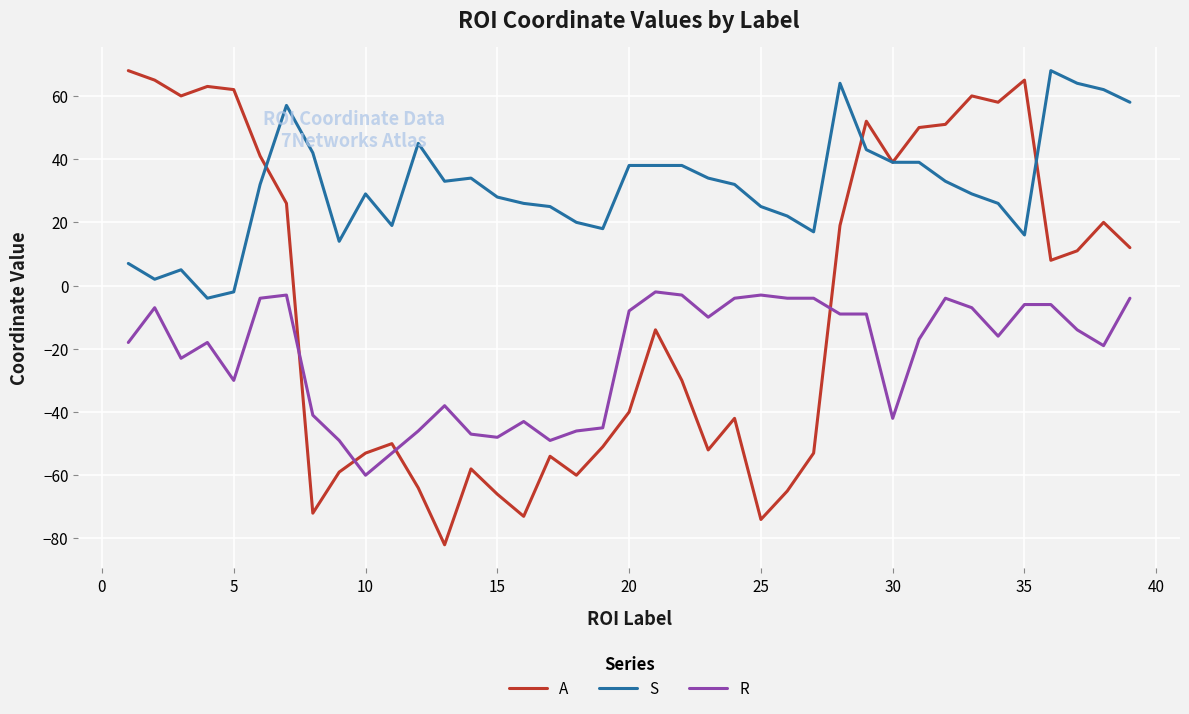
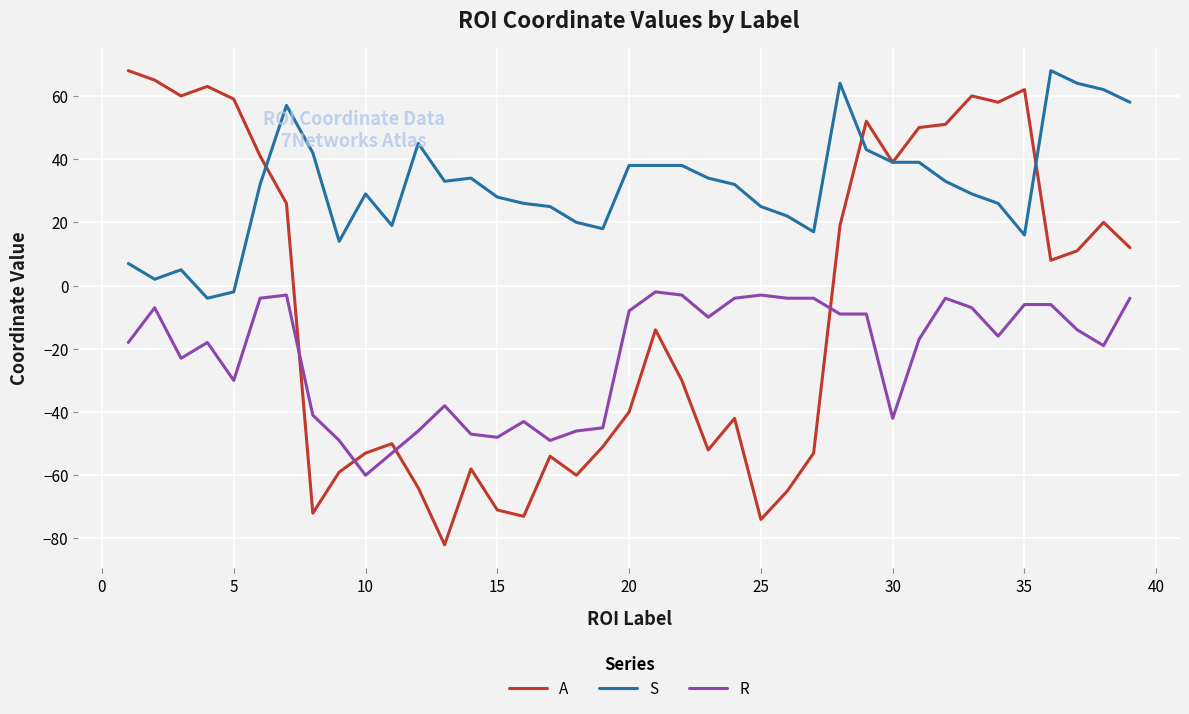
  {
    "A": {
-     "5": 62,
+     "5": 59,
      "10": -53,
-     "15": -66,
+     "15": -71,
      "20": -40,
      "25": -74,
-     "35": 65
+     "35": 62
    },
    "S": {
      "5": -2,
      "10": 29,
      "15": 28,
      "20": 38,
      "25": 25,
      "35": 16
    },
    "R": {
      "5": -30,
      "10": -60,
      "15": -48,
      "20": -8,
      "25": -3,
      "30": -42,
      "35": -6
    }
  }
